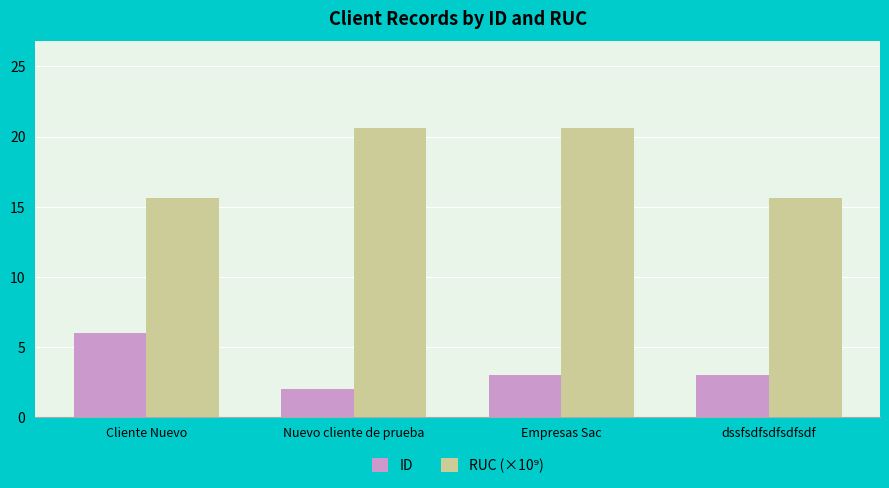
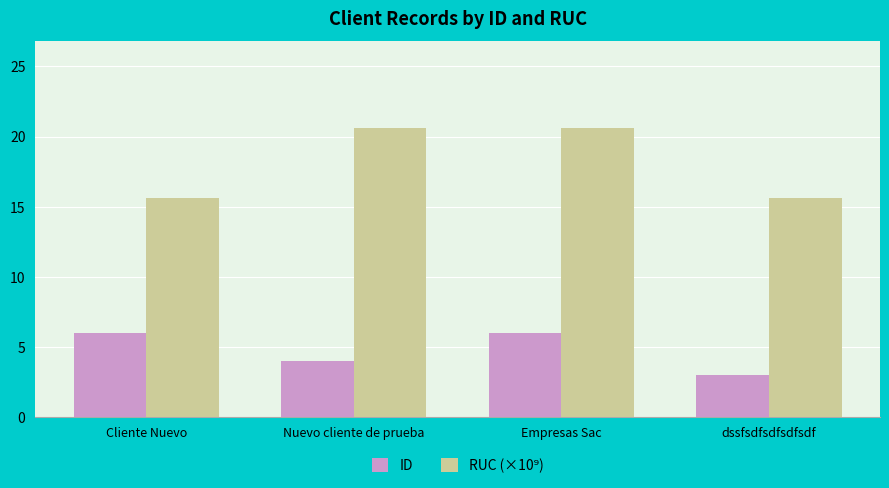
  {
    "ID": {
      "Cliente Nuevo": 6,
-     "Nuevo cliente de prueba": 2,
-     "Empresas Sac": 3,
+     "Nuevo cliente de prueba": 4,
+     "Empresas Sac": 6,
      "dssfsdfsdfsdfsdf": 3
    },
    "RUC (×10⁹)": {
      "Cliente Nuevo": 15.6,
      "Nuevo cliente de prueba": 20.6,
      "Empresas Sac": 20.6,
      "dssfsdfsdfsdfsdf": 15.6
    }
  }
